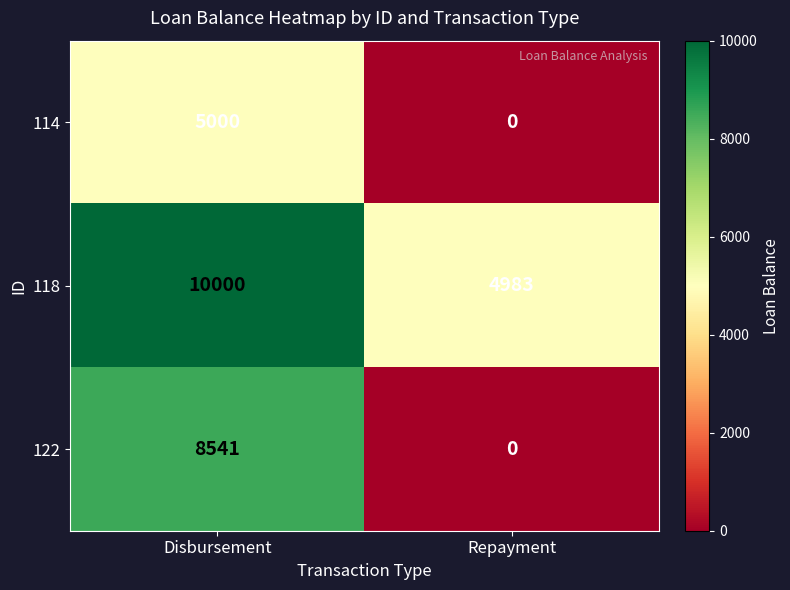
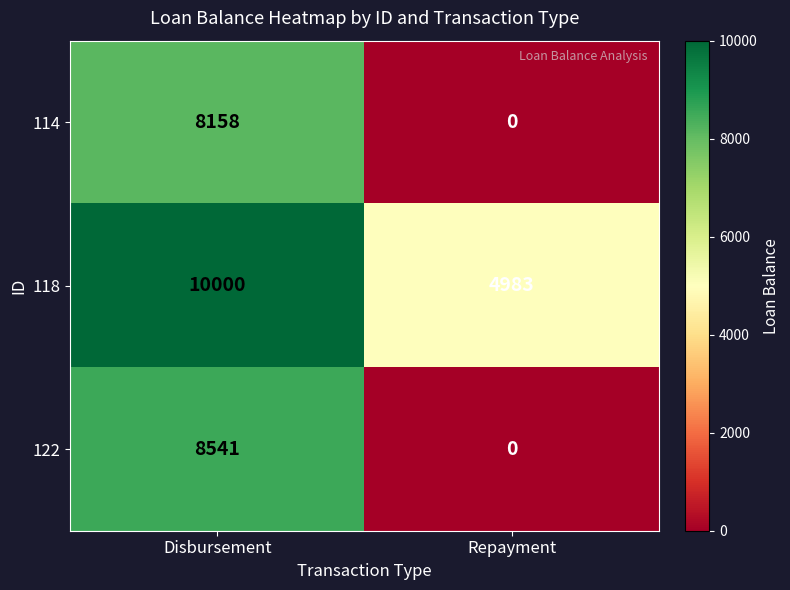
  {
    "114": {
-     "Disbursement": 5000
+     "Disbursement": 8158
    },
    "118": {
      "Disbursement": 10000,
      "Repayment": 4983
    },
    "122": {
      "Disbursement": 8541,
      "Repayment": 0
    }
  }
